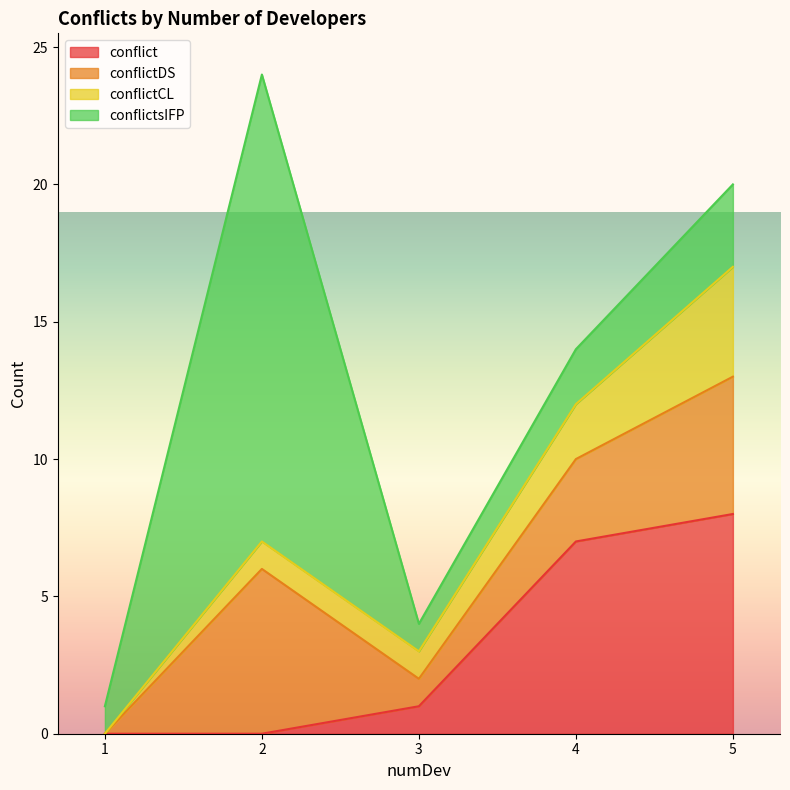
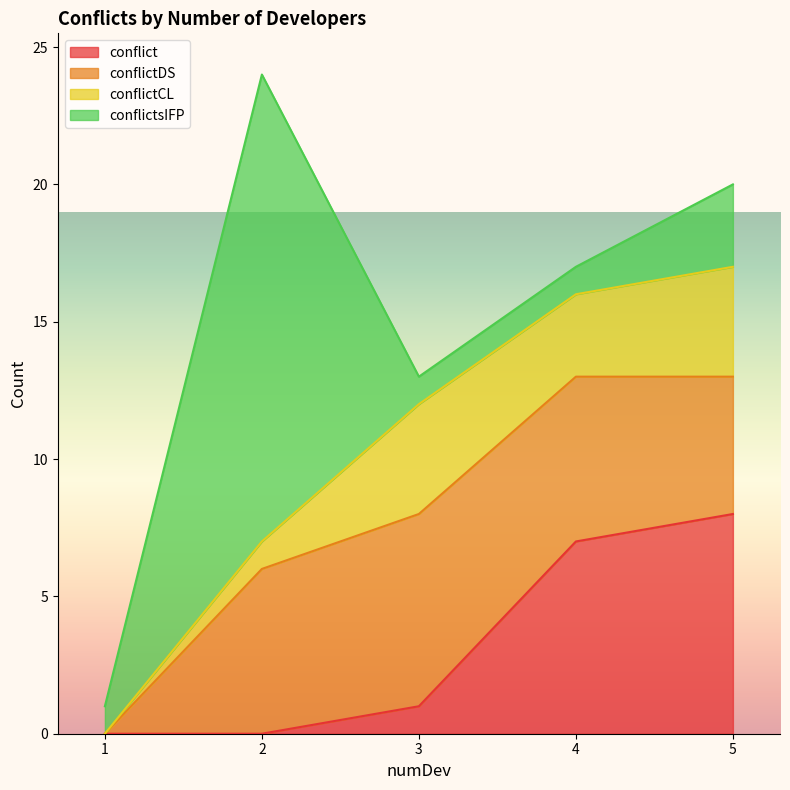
  {
    "conflict": {
      "2": 0,
      "3": 1,
      "4": 7,
      "5": 8
    },
    "conflictDS": {
      "2": 6,
-     "3": 1,
-     "4": 3,
+     "3": 7,
+     "4": 6,
      "5": 5
    },
    "conflictCL": {
      "2": 1,
-     "3": 1,
-     "4": 2,
+     "3": 4,
+     "4": 3,
      "5": 4
    },
    "conflictsIFP": {
      "1": 1,
      "2": 17,
      "3": 1,
-     "4": 2,
+     "4": 1,
      "5": 3
    }
  }
